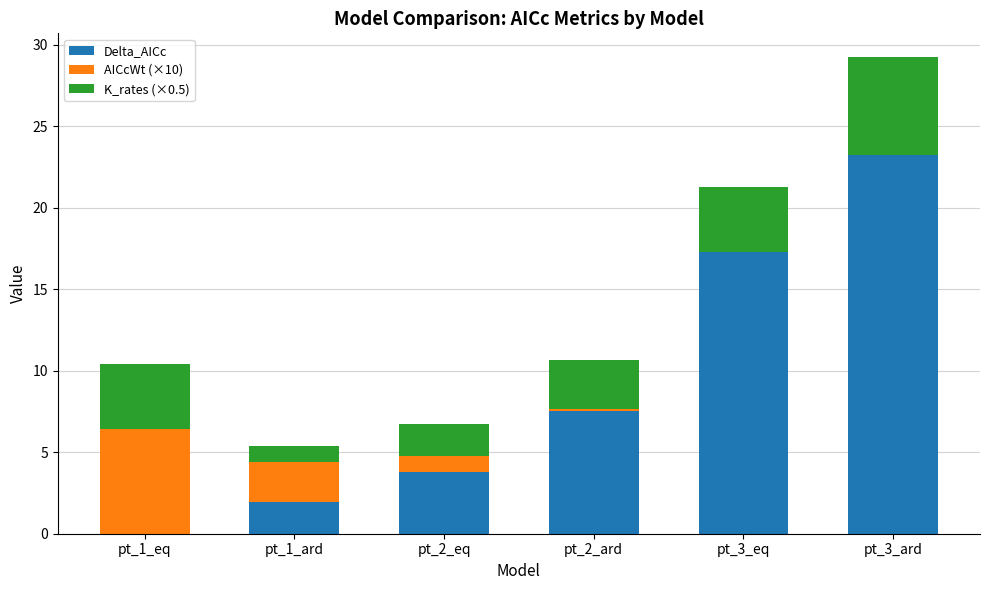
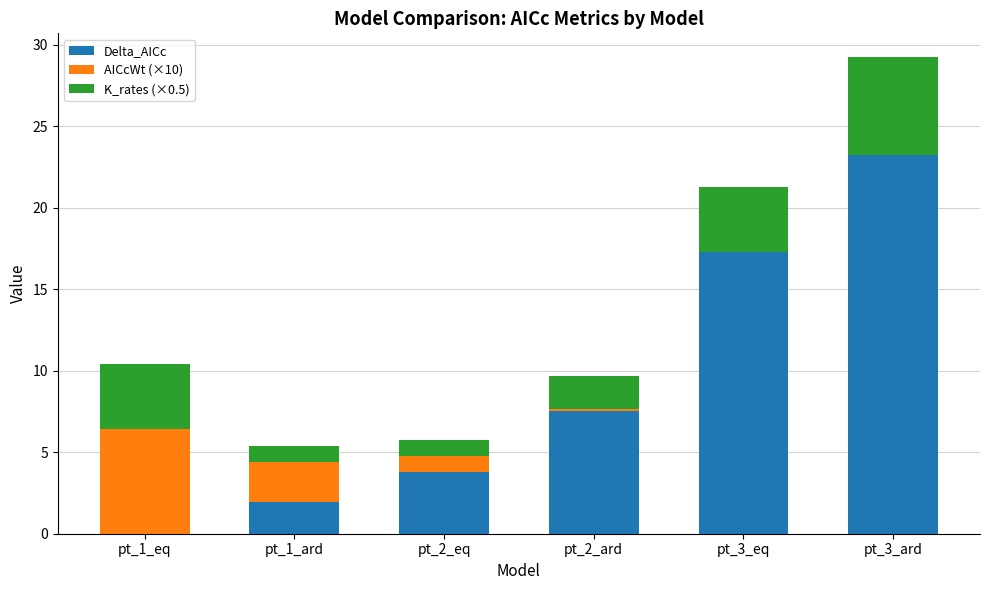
  {
    "Delta_AICc": {
      "pt_1_eq": 0.0,
      "pt_1_ard": 1.9,
      "pt_2_eq": 3.8,
      "pt_2_ard": 7.5,
      "pt_3_eq": 17.3,
      "pt_3_ard": 23.2
    },
    "AICcWt (×10)": {
      "pt_1_eq": 6.4,
      "pt_1_ard": 2.5,
      "pt_2_eq": 1.0
    },
    "K_rates (×0.5)": {
      "pt_1_eq": 4.0,
      "pt_1_ard": 1.0,
-     "pt_2_eq": 2.0,
-     "pt_2_ard": 3.0,
+     "pt_2_eq": 1.0,
+     "pt_2_ard": 2.0,
      "pt_3_eq": 4.0,
      "pt_3_ard": 6.0
    }
  }
